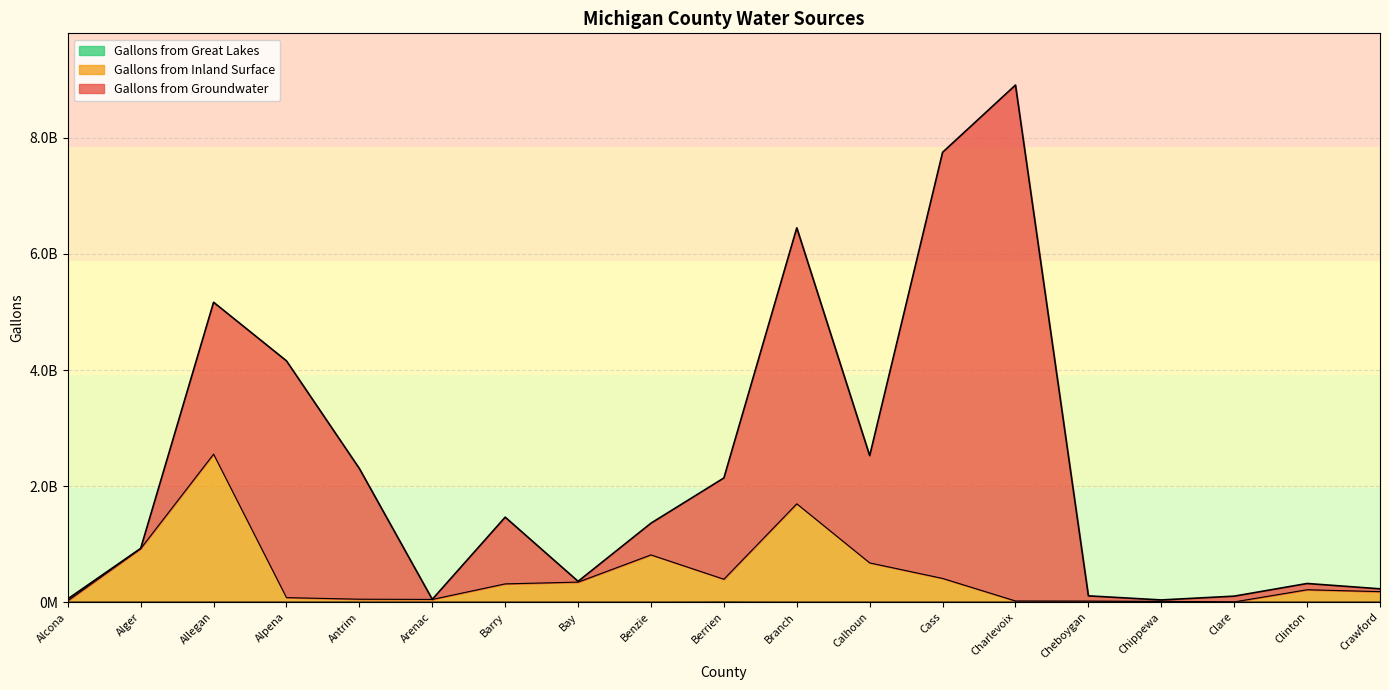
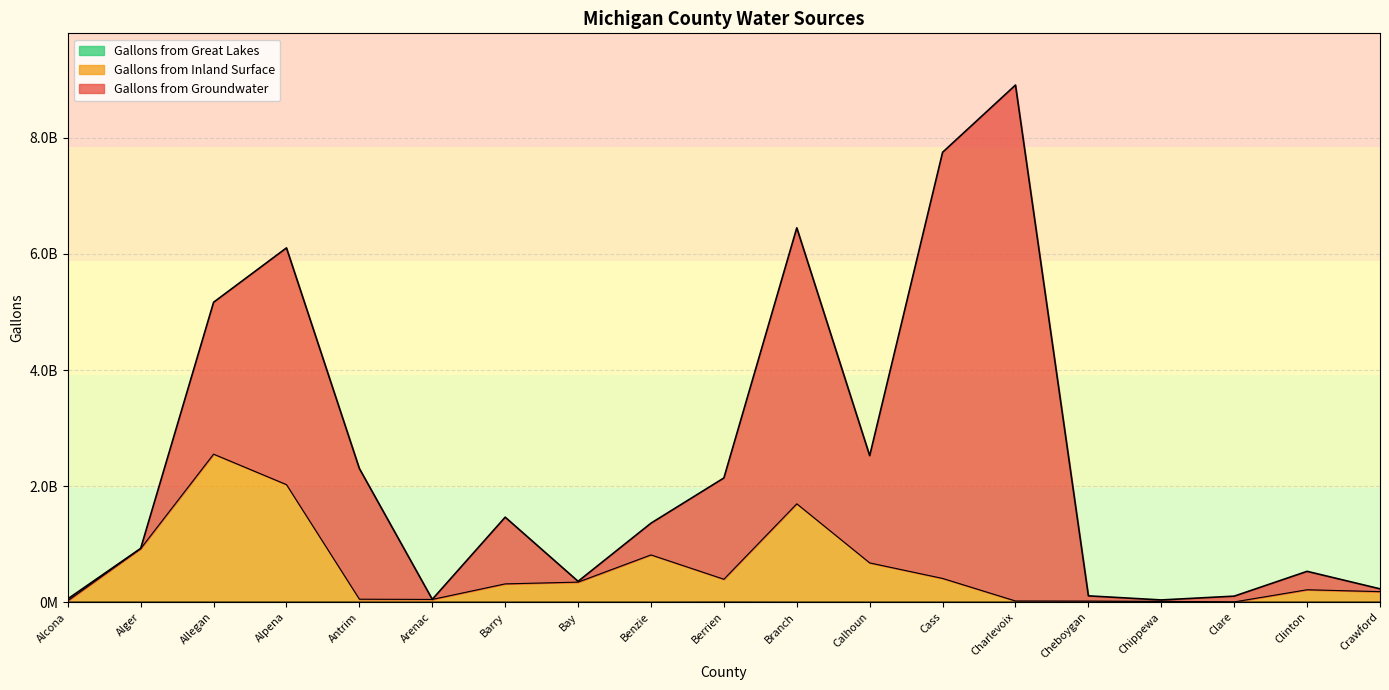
  {
    "Gallons from Great Lakes": {
      "Alger": 0,
      "Allegan": 0,
      "Alpena": 0,
      "Antrim": 0,
      "Arenac": 0,
      "Barry": 0,
      "Bay": 0,
      "Benzie": 0,
      "Berrien": 0,
      "Branch": 0,
      "Calhoun": 0,
      "Cass": 0,
      "Clinton": 0,
      "Crawford": 0
    },
    "Gallons from Inland Surface": {
      "Allegan": 2500000000,
-     "Alpena": 100000000,
+     "Alpena": 2000000000,
      "Antrim": 100000000,
      "Barry": 300000000,
      "Benzie": 800000000,
      "Berrien": 400000000,
      "Branch": 1700000000,
      "Calhoun": 700000000,
      "Cass": 400000000,
      "Clinton": 200000000,
      "Crawford": 200000000
    },
    "Gallons from Groundwater": {
      "Allegan": 2600000000,
      "Alpena": 4100000000,
      "Antrim": 2300000000,
      "Barry": 1100000000,
      "Benzie": 500000000,
      "Berrien": 1700000000,
      "Branch": 4800000000,
      "Calhoun": 1800000000,
      "Cass": 7300000000,
      "Charlevoix": 8900000000,
      "Cheboygan": 100000000,
      "Clare": 100000000,
-     "Clinton": 100000000,
+     "Clinton": 300000000,
      "Crawford": 0
    }
  }
